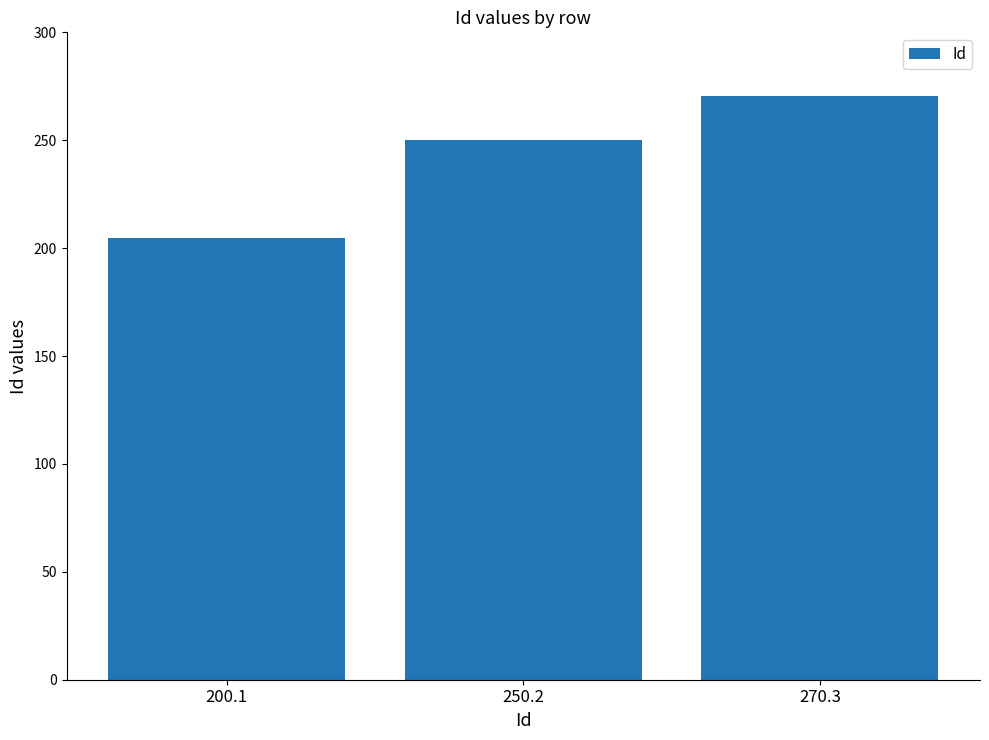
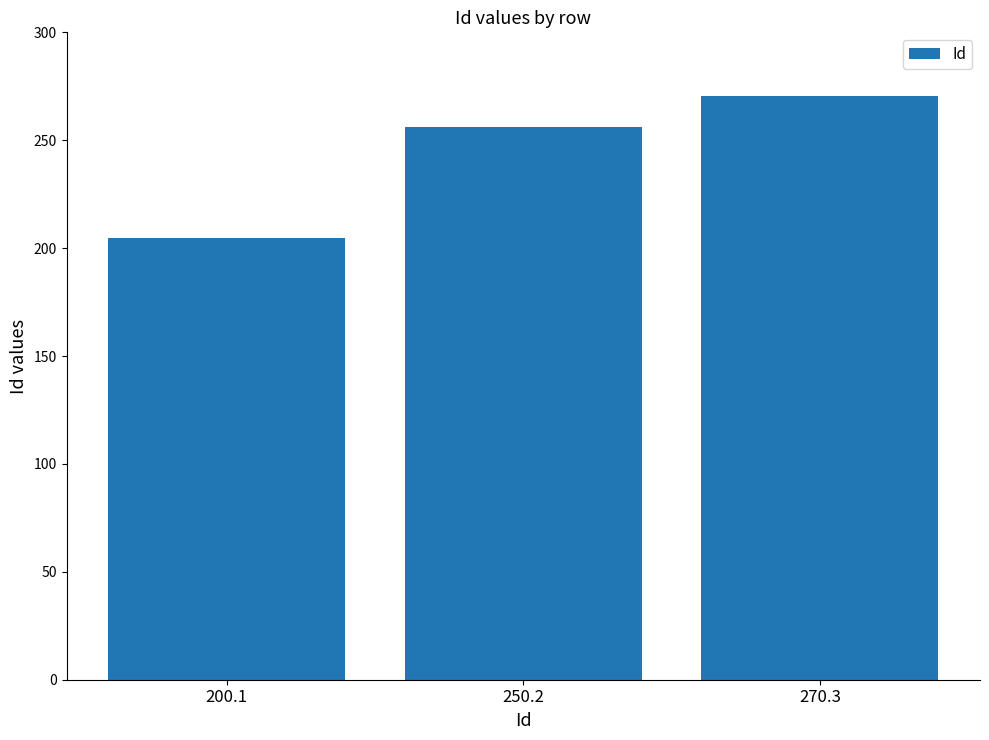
  {
    "200.1": 205,
-   "250.2": 250,
+   "250.2": 256,
    "270.3": 270
  }
